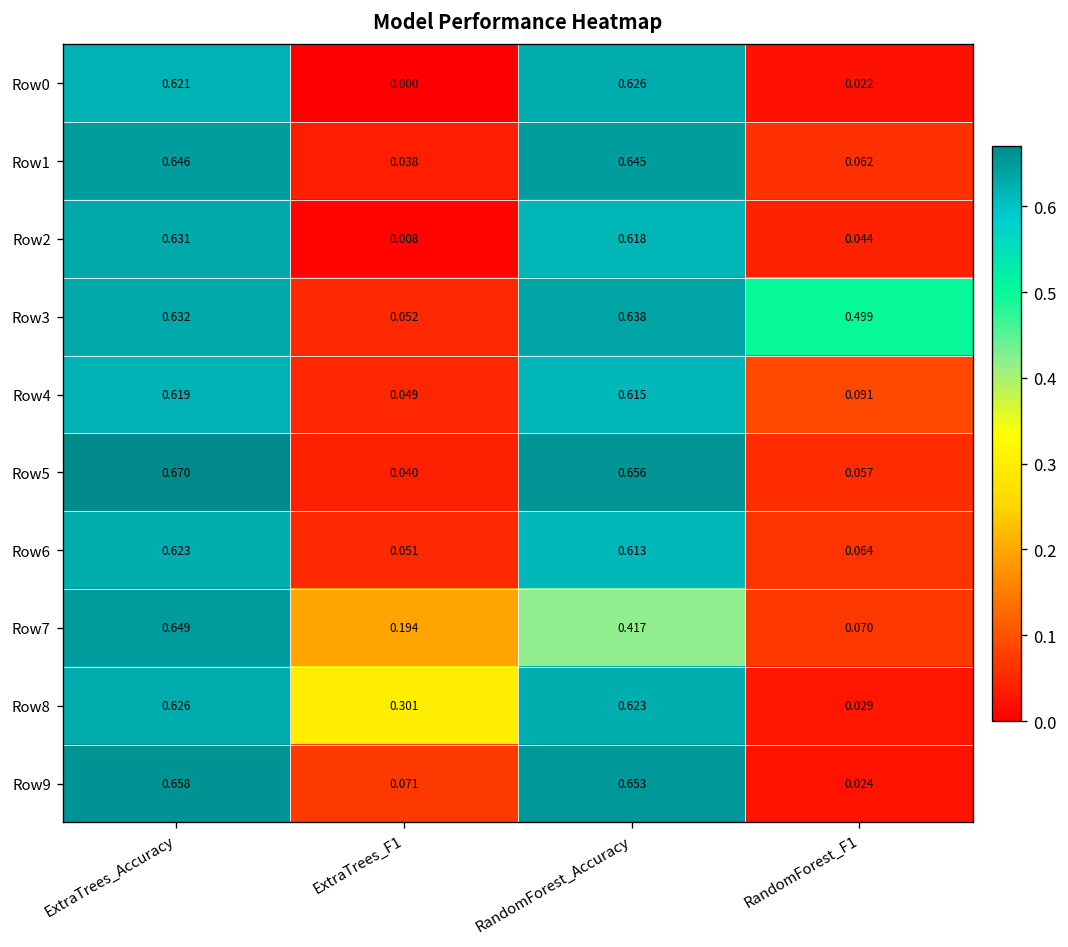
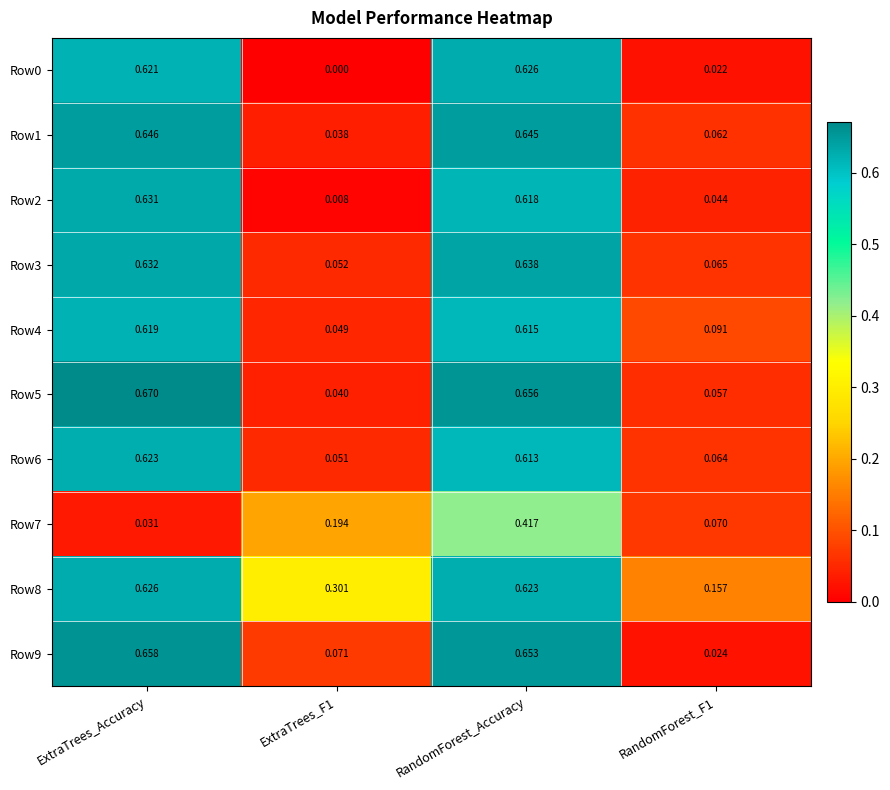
  {
    "Row0": {
      "ExtraTrees_Accuracy": 0.621,
      "ExtraTrees_F1": 0.000,
      "RandomForest_Accuracy": 0.626,
      "RandomForest_F1": 0.022
    },
    "Row1": {
      "ExtraTrees_Accuracy": 0.646,
      "ExtraTrees_F1": 0.038,
      "RandomForest_Accuracy": 0.645,
      "RandomForest_F1": 0.062
    },
    "Row2": {
      "ExtraTrees_Accuracy": 0.631,
      "ExtraTrees_F1": 0.008,
      "RandomForest_Accuracy": 0.618,
      "RandomForest_F1": 0.044
    },
    "Row3": {
      "ExtraTrees_Accuracy": 0.632,
      "ExtraTrees_F1": 0.052,
      "RandomForest_Accuracy": 0.638,
-     "RandomForest_F1": 0.499
+     "RandomForest_F1": 0.065
    },
    "Row4": {
      "ExtraTrees_Accuracy": 0.619,
      "ExtraTrees_F1": 0.049,
      "RandomForest_Accuracy": 0.615,
      "RandomForest_F1": 0.091
    },
    "Row5": {
      "ExtraTrees_Accuracy": 0.670,
      "ExtraTrees_F1": 0.040,
      "RandomForest_Accuracy": 0.656,
      "RandomForest_F1": 0.057
    },
    "Row6": {
      "ExtraTrees_Accuracy": 0.623,
      "ExtraTrees_F1": 0.051,
      "RandomForest_Accuracy": 0.613,
      "RandomForest_F1": 0.064
    },
    "Row7": {
-     "ExtraTrees_Accuracy": 0.649,
+     "ExtraTrees_Accuracy": 0.031,
      "ExtraTrees_F1": 0.194,
      "RandomForest_Accuracy": 0.417,
      "RandomForest_F1": 0.070
    },
    "Row8": {
      "ExtraTrees_Accuracy": 0.626,
      "ExtraTrees_F1": 0.301,
      "RandomForest_Accuracy": 0.623,
-     "RandomForest_F1": 0.029
+     "RandomForest_F1": 0.157
    },
    "Row9": {
      "ExtraTrees_Accuracy": 0.658,
      "ExtraTrees_F1": 0.071,
      "RandomForest_Accuracy": 0.653,
      "RandomForest_F1": 0.024
    }
  }
